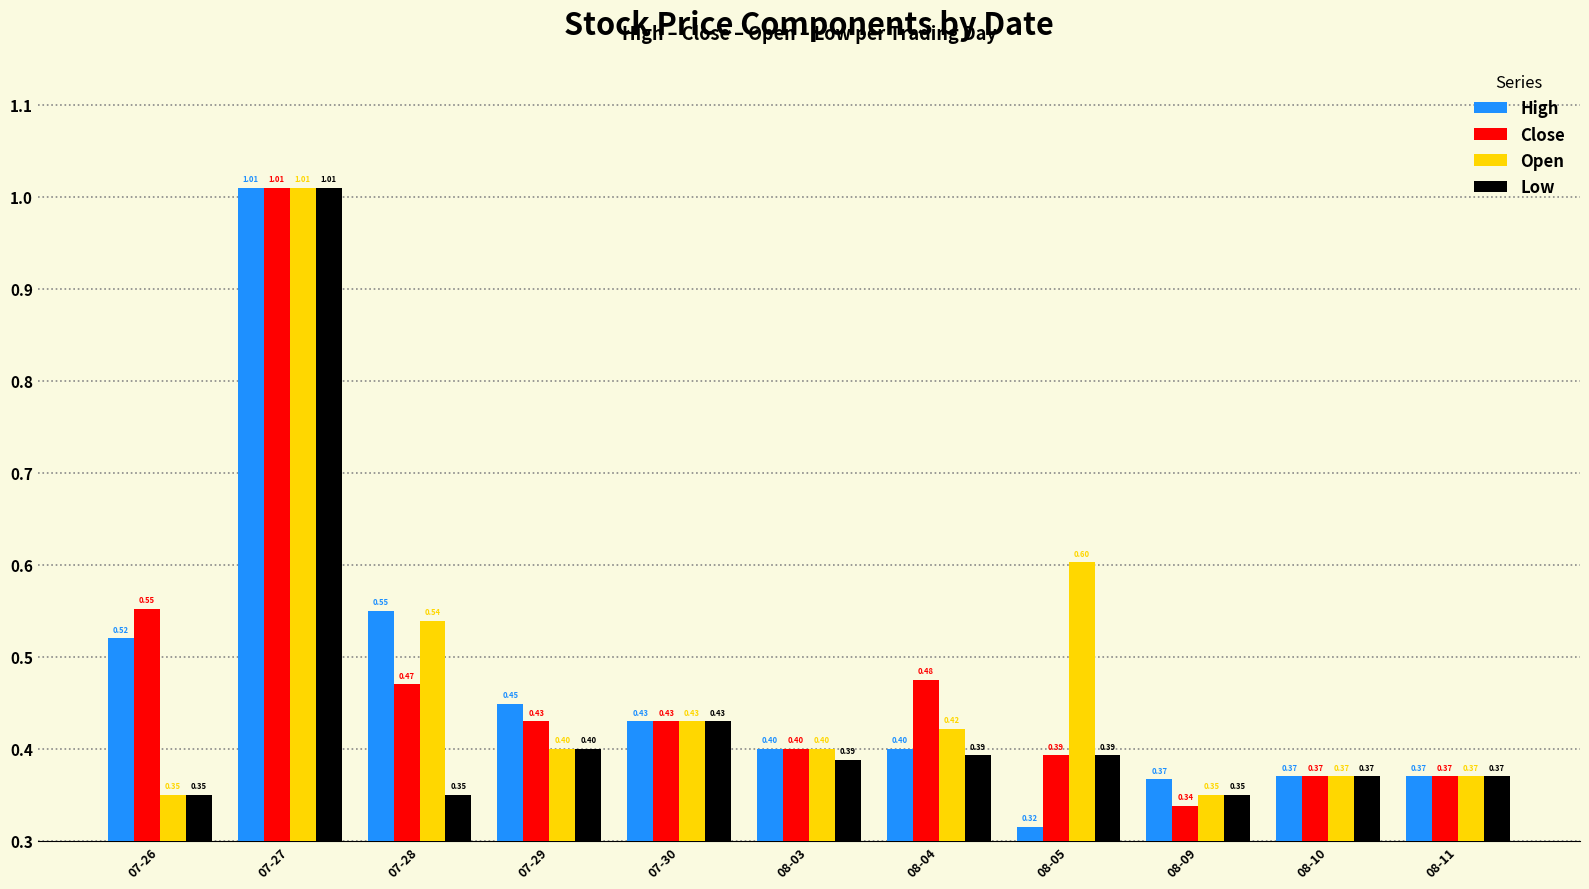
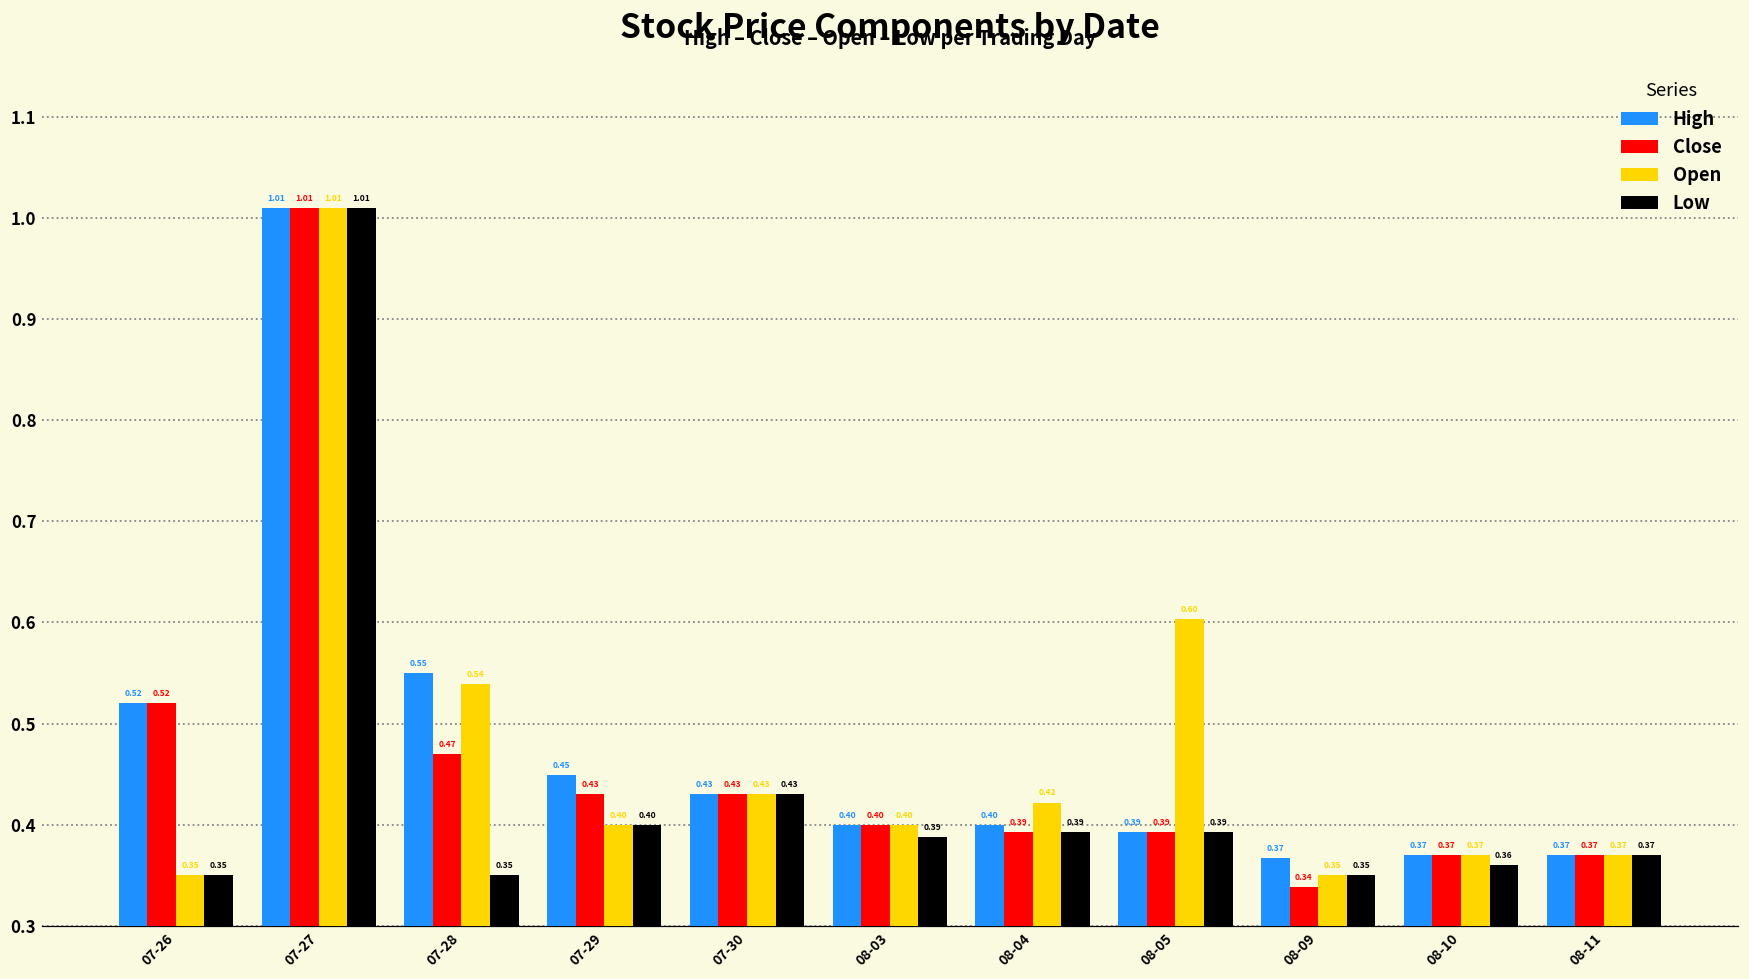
  {
    "High": {
      "07-26": 0.52,
      "07-27": 1.01,
      "07-28": 0.55,
      "07-29": 0.45,
      "07-30": 0.43,
      "08-03": 0.40,
      "08-04": 0.40,
-     "08-05": 0.32,
+     "08-05": 0.39,
      "08-09": 0.37,
      "08-10": 0.37,
      "08-11": 0.37
    },
    "Close": {
-     "07-26": 0.55,
+     "07-26": 0.52,
      "07-27": 1.01,
      "07-28": 0.47,
      "07-29": 0.43,
      "07-30": 0.43,
      "08-03": 0.40,
-     "08-04": 0.48,
+     "08-04": 0.39,
      "08-05": 0.39,
      "08-09": 0.34,
      "08-10": 0.37,
      "08-11": 0.37
    },
    "Open": {
      "07-26": 0.35,
      "07-27": 1.01,
      "07-28": 0.54,
      "07-29": 0.40,
      "07-30": 0.43,
      "08-03": 0.40,
      "08-04": 0.42,
      "08-05": 0.60,
      "08-09": 0.35,
      "08-10": 0.37,
      "08-11": 0.37
    },
    "Low": {
      "07-26": 0.35,
      "07-27": 1.01,
      "07-28": 0.35,
      "07-29": 0.40,
      "07-30": 0.43,
      "08-03": 0.39,
      "08-04": 0.39,
      "08-05": 0.39,
      "08-09": 0.35,
-     "08-10": 0.37,
+     "08-10": 0.36,
      "08-11": 0.37
    }
  }
